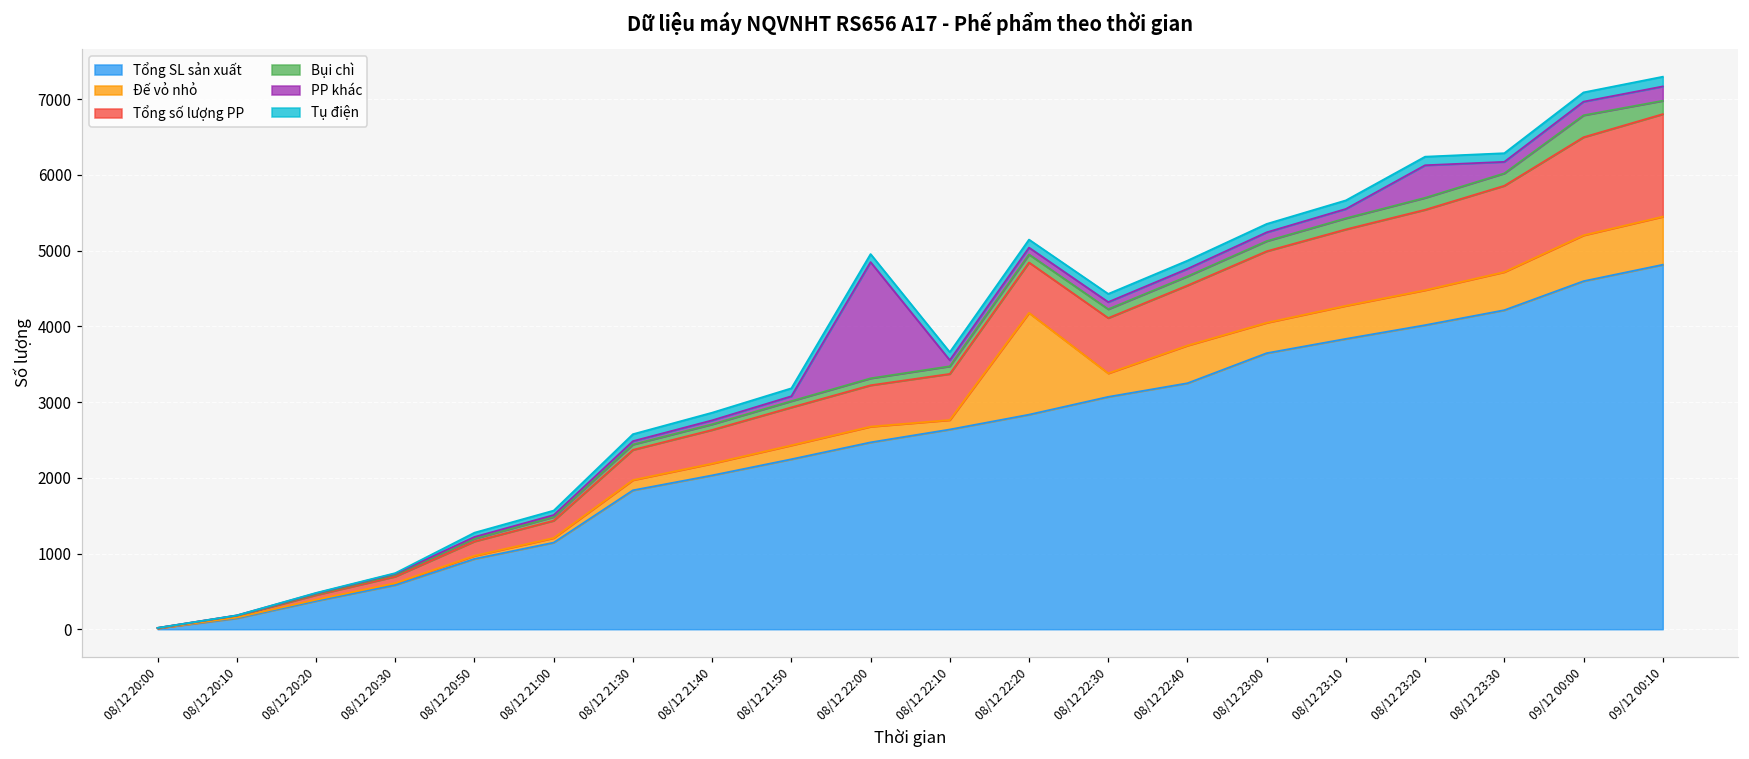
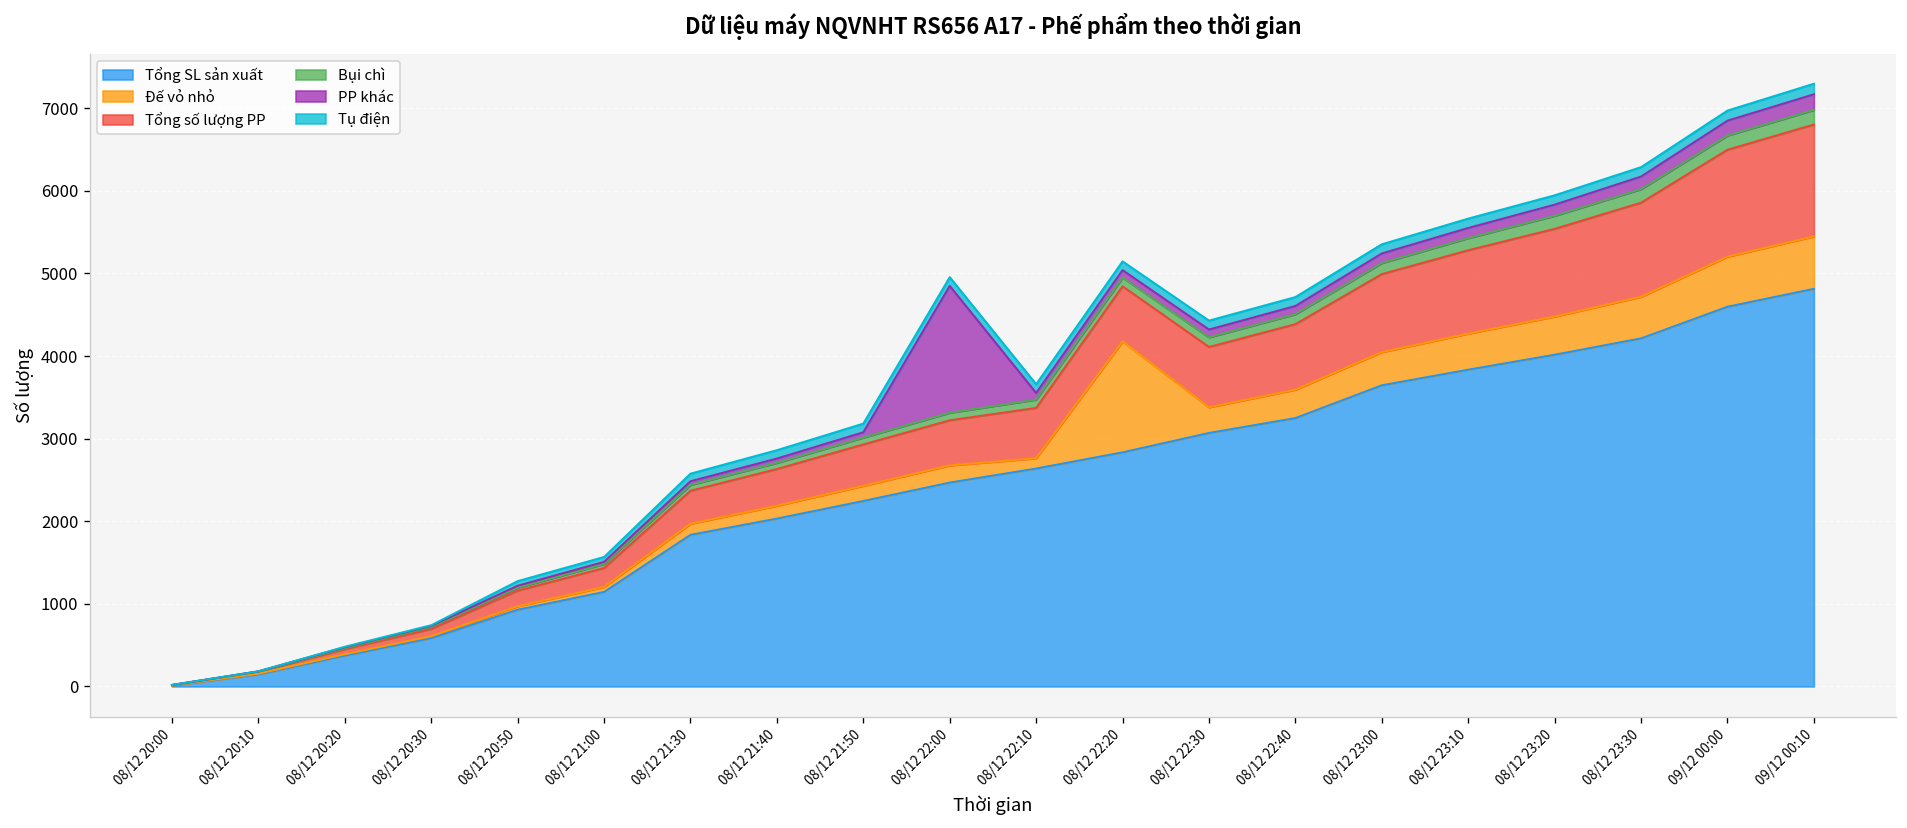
  {
    "Đế vỏ nhỏ": {
      "08/12 20:50": 0,
      "08/12 21:00": 100,
      "08/12 21:30": 100,
      "08/12 21:40": 200,
      "08/12 21:50": 200,
      "08/12 22:00": 200,
      "08/12 22:10": 100,
      "08/12 22:20": 1300,
      "08/12 22:30": 300,
-     "08/12 22:40": 500,
+     "08/12 22:40": 300,
      "08/12 23:00": 400,
      "08/12 23:10": 400,
      "08/12 23:20": 500,
      "08/12 23:30": 500,
      "09/12 00:00": 600,
      "09/12 00:10": 600
    },
    "Tổng số lượng PP": {
      "08/12 21:00": 200,
      "08/12 21:30": 400,
      "08/12 21:40": 400,
      "08/12 21:50": 500,
      "08/12 22:00": 500,
      "08/12 22:10": 600,
      "08/12 22:20": 700,
      "08/12 22:30": 700,
      "08/12 22:40": 800,
      "08/12 23:00": 900,
      "08/12 23:10": 1000,
      "08/12 23:20": 1100,
      "08/12 23:30": 1100,
      "09/12 00:00": 1300,
      "09/12 00:10": 1400
    },
    "Bụi chì": {
      "08/12 21:30": 100,
      "08/12 21:40": 100,
      "08/12 21:50": 100,
      "08/12 22:00": 100,
      "08/12 22:10": 100,
      "08/12 22:20": 100,
      "08/12 22:30": 100,
      "08/12 22:40": 100,
      "08/12 23:00": 100,
      "08/12 23:10": 100,
      "08/12 23:20": 200,
      "08/12 23:30": 200,
-     "09/12 00:00": 300,
+     "09/12 00:00": 200,
      "09/12 00:10": 200
    },
    "PP khác": {
      "08/12 21:30": 0,
      "08/12 21:40": 100,
      "08/12 21:50": 100,
      "08/12 22:00": 1500,
      "08/12 22:10": 100,
      "08/12 22:20": 100,
      "08/12 22:30": 100,
      "08/12 22:40": 100,
      "08/12 23:00": 100,
      "08/12 23:10": 100,
-     "08/12 23:20": 400,
+     "08/12 23:20": 100,
      "08/12 23:30": 200,
      "09/12 00:00": 200,
      "09/12 00:10": 200
    }
  }
